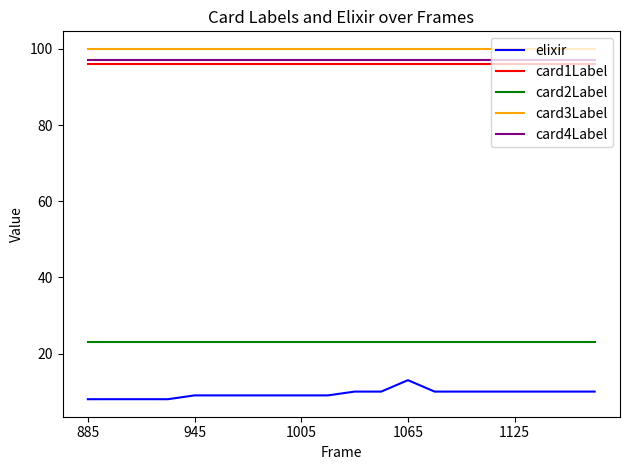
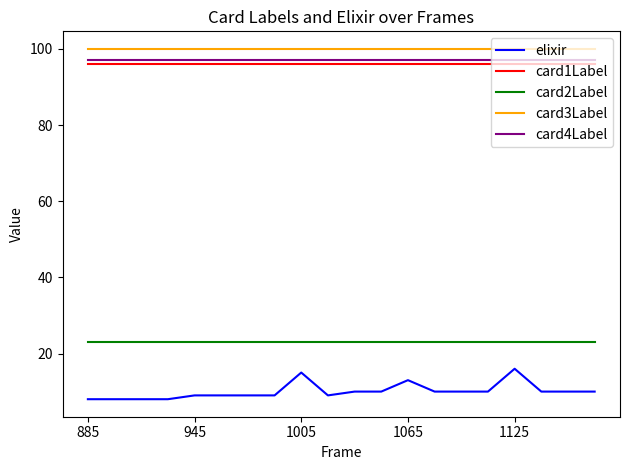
  {
    "elixir": {
      "885": 8,
      "945": 9,
-     "1005": 9,
+     "1005": 15,
      "1065": 13,
-     "1125": 10
+     "1125": 16
    },
    "card1Label": {
      "885": 96,
      "945": 96,
      "1005": 96,
      "1065": 96
    },
    "card2Label": {
      "885": 23,
      "945": 23,
      "1005": 23,
      "1065": 23,
      "1125": 23
    },
    "card3Label": {
      "885": 100,
      "945": 100,
      "1005": 100,
      "1065": 100
    },
    "card4Label": {
      "885": 97,
      "945": 97,
      "1005": 97,
      "1065": 97
    }
  }
